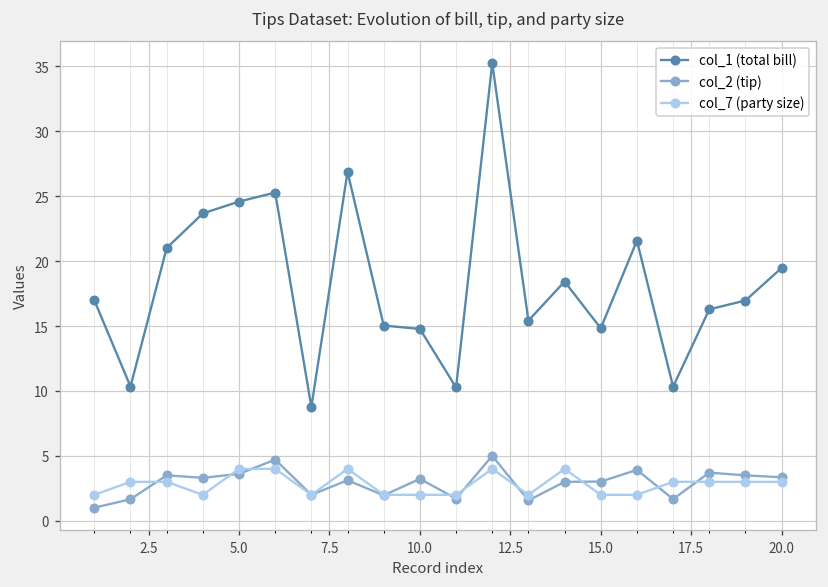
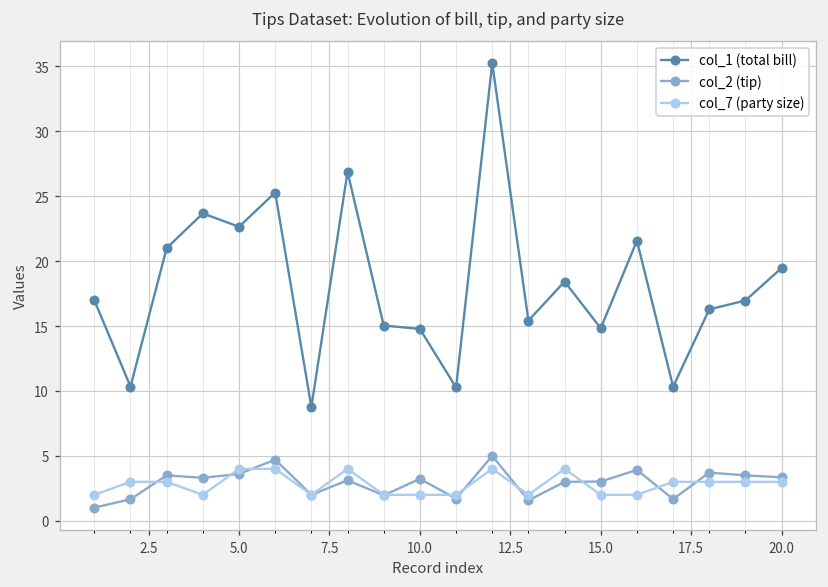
  {
    "col_1 (total bill)": {
-     "5.0": 24.6,
+     "5.0": 22.7,
      "10.0": 14.8,
      "15.0": 14.8,
      "20.0": 19.5
    }
  }
